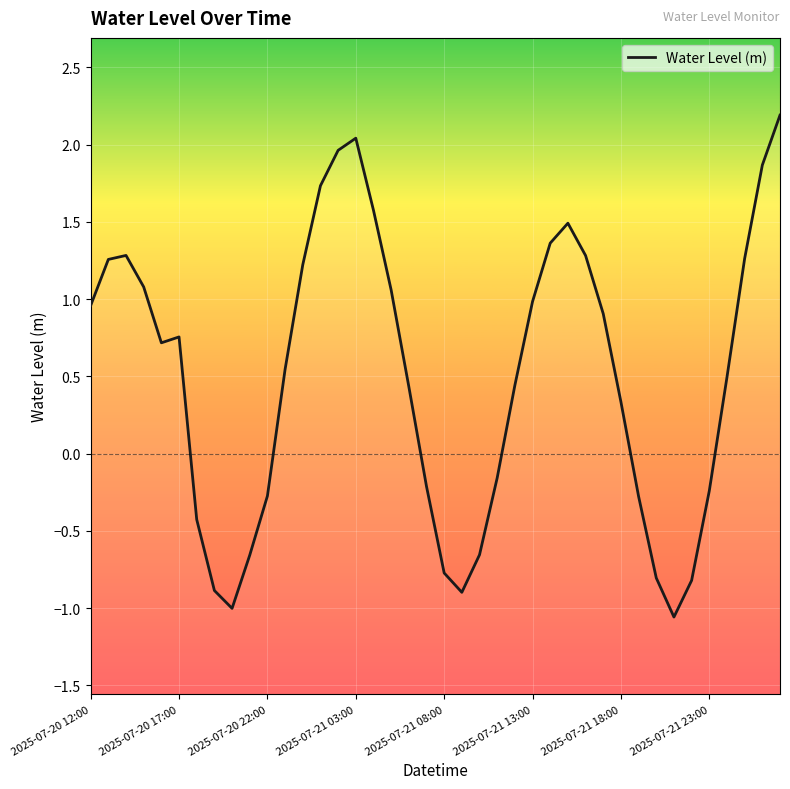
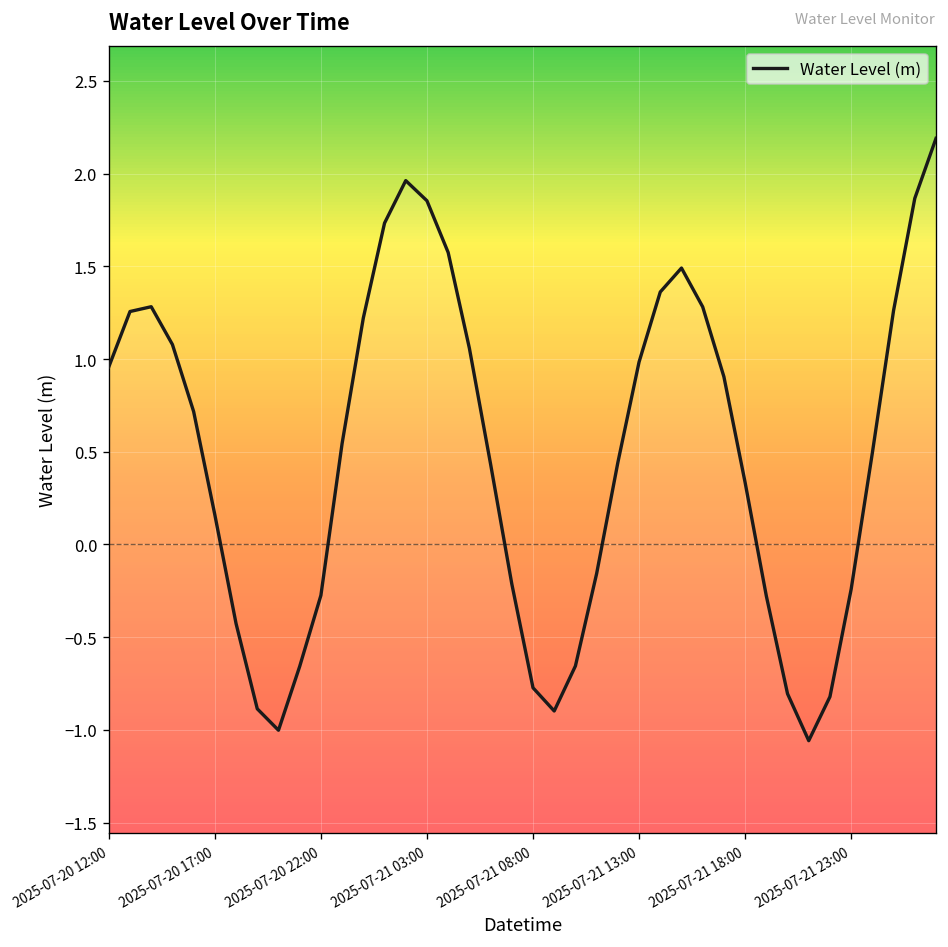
  {
    "2025-07-20 12:00": 0.96,
-   "2025-07-20 17:00": 0.75,
+   "2025-07-20 17:00": 0.16,
    "2025-07-20 22:00": -0.27,
-   "2025-07-21 03:00": 2.04,
+   "2025-07-21 03:00": 1.85,
    "2025-07-21 08:00": -0.77,
    "2025-07-21 13:00": 0.98,
    "2025-07-21 18:00": 0.33,
    "2025-07-21 23:00": -0.24
  }
